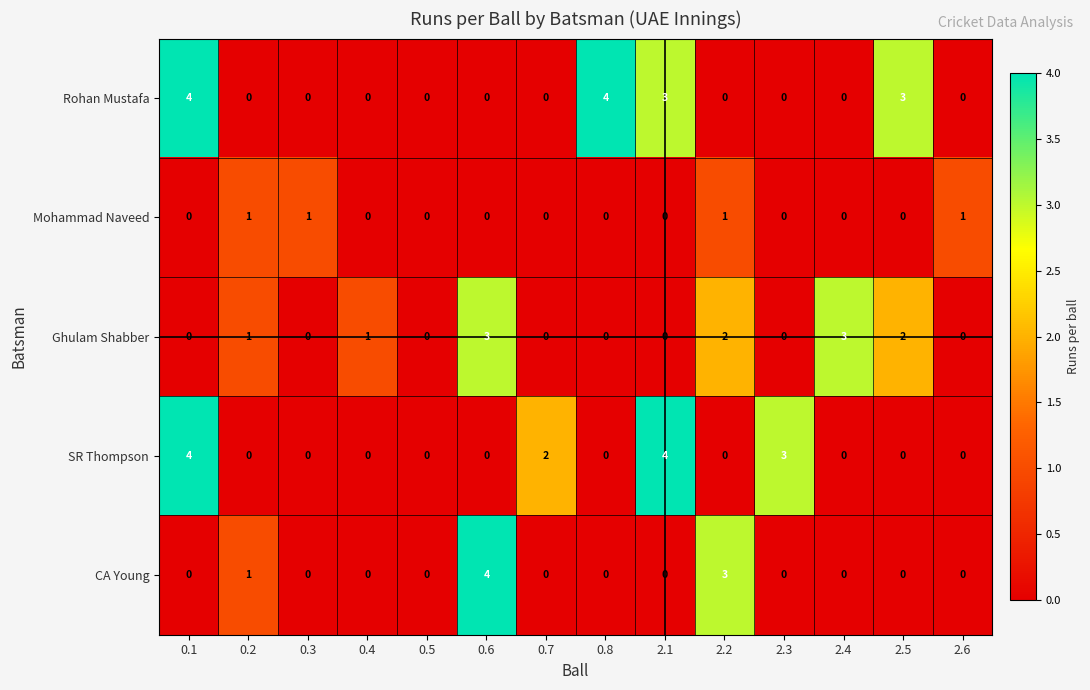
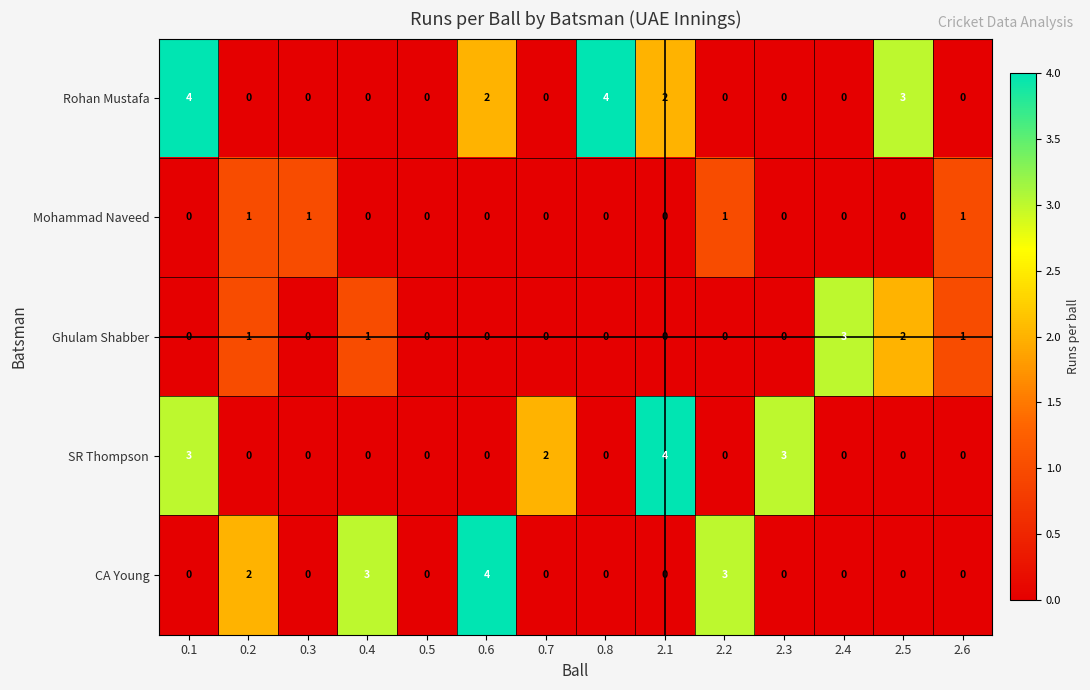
  {
    "Rohan Mustafa": {
      "0.1": 4,
      "0.2": 0,
      "0.3": 0,
      "0.4": 0,
      "0.5": 0,
-     "0.6": 0,
+     "0.6": 2,
      "0.7": 0,
      "0.8": 4,
-     "2.1": 3,
+     "2.1": 2,
      "2.2": 0,
      "2.3": 0,
      "2.4": 0,
      "2.5": 3,
      "2.6": 0
    },
    "Mohammad Naveed": {
      "0.1": 0,
      "0.2": 1,
      "0.3": 1,
      "0.4": 0,
      "0.5": 0,
      "0.6": 0,
      "0.7": 0,
      "0.8": 0,
      "2.1": 0,
      "2.2": 1,
      "2.3": 0,
      "2.4": 0,
      "2.5": 0,
      "2.6": 1
    },
    "Ghulam Shabber": {
      "0.1": 0,
      "0.2": 1,
      "0.3": 0,
      "0.4": 1,
      "0.5": 0,
-     "0.6": 3,
+     "0.6": 0,
      "0.7": 0,
      "0.8": 0,
      "2.1": 0,
-     "2.2": 2,
+     "2.2": 0,
      "2.3": 0,
      "2.4": 3,
      "2.5": 2,
-     "2.6": 0
+     "2.6": 1
    },
    "SR Thompson": {
-     "0.1": 4,
+     "0.1": 3,
      "0.2": 0,
      "0.3": 0,
      "0.4": 0,
      "0.5": 0,
      "0.6": 0,
      "0.7": 2,
      "0.8": 0,
      "2.1": 4,
      "2.2": 0,
      "2.3": 3,
      "2.4": 0,
      "2.5": 0,
      "2.6": 0
    },
    "CA Young": {
      "0.1": 0,
-     "0.2": 1,
+     "0.2": 2,
      "0.3": 0,
-     "0.4": 0,
+     "0.4": 3,
      "0.5": 0,
      "0.6": 4,
      "0.7": 0,
      "0.8": 0,
      "2.1": 0,
      "2.2": 3,
      "2.3": 0,
      "2.4": 0,
      "2.5": 0,
      "2.6": 0
    }
  }
